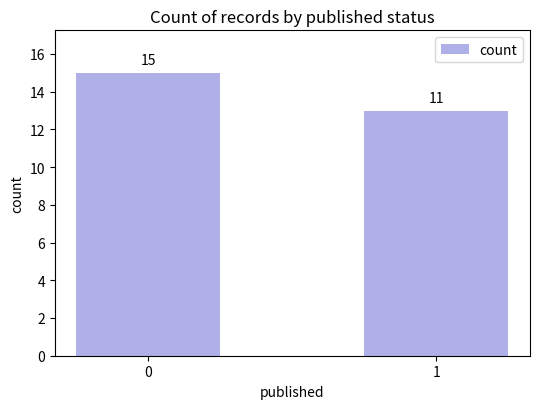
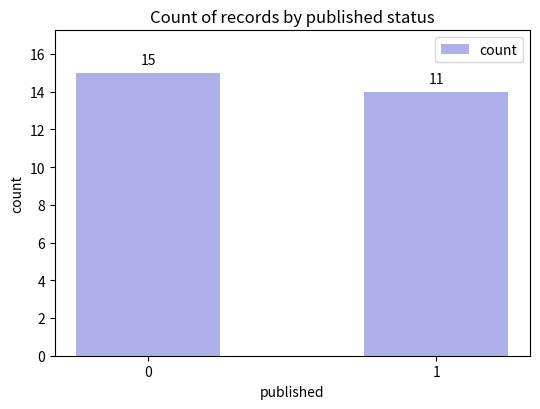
  {
-   "1": 13
+   "1": 14
  }
